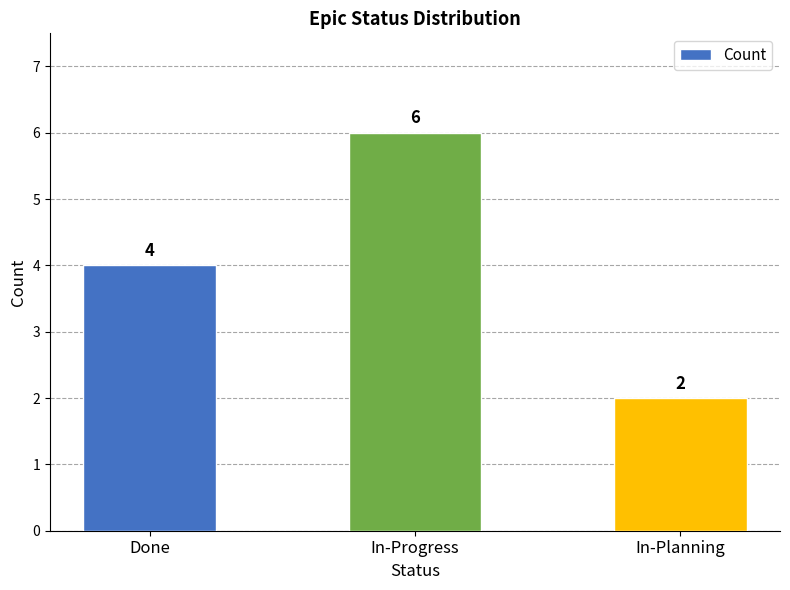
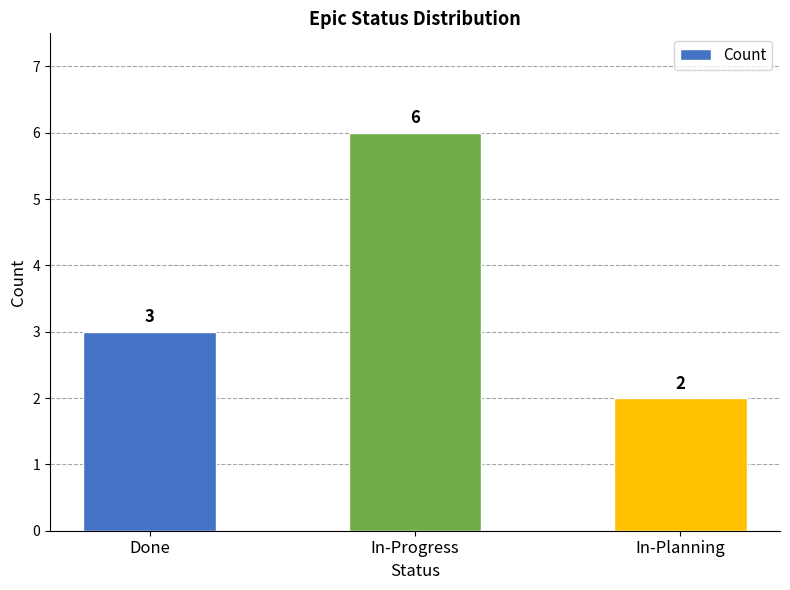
  {
-   "Done": 4,
+   "Done": 3,
    "In-Progress": 6,
    "In-Planning": 2
  }
